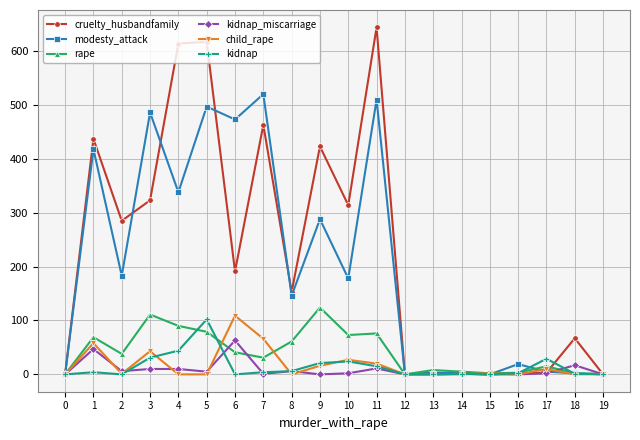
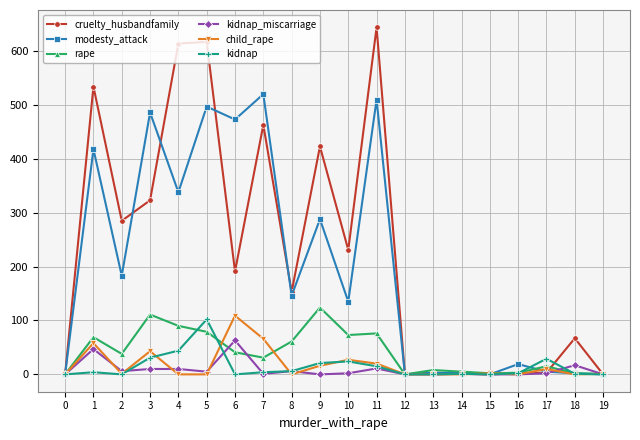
  {
    "cruelty_husbandfamily": {
-     "1": 440,
+     "1": 530,
      "2": 290,
      "3": 320,
      "6": 190,
      "7": 460,
      "8": 150,
      "9": 420,
-     "10": 310,
+     "10": 230,
      "11": 640,
      "18": 70
    },
    "modesty_attack": {
      "1": 420,
      "2": 180,
      "3": 490,
      "4": 340,
      "5": 500,
      "6": 470,
      "7": 520,
      "8": 150,
      "9": 290,
-     "10": 180,
+     "10": 140,
      "11": 510,
      "16": 20
    },
    "kidnap_miscarriage": {
      "1": 50,
      "2": 10,
      "3": 10,
      "4": 10,
      "5": 10,
      "6": 60,
      "9": 0,
      "10": 0,
      "18": 20
    },
    "child_rape": {
      "1": 60,
      "3": 40,
      "4": 0,
      "5": 0,
      "6": 110,
      "7": 70,
      "8": 0,
      "9": 20,
      "11": 20,
      "17": 10
    }
  }
